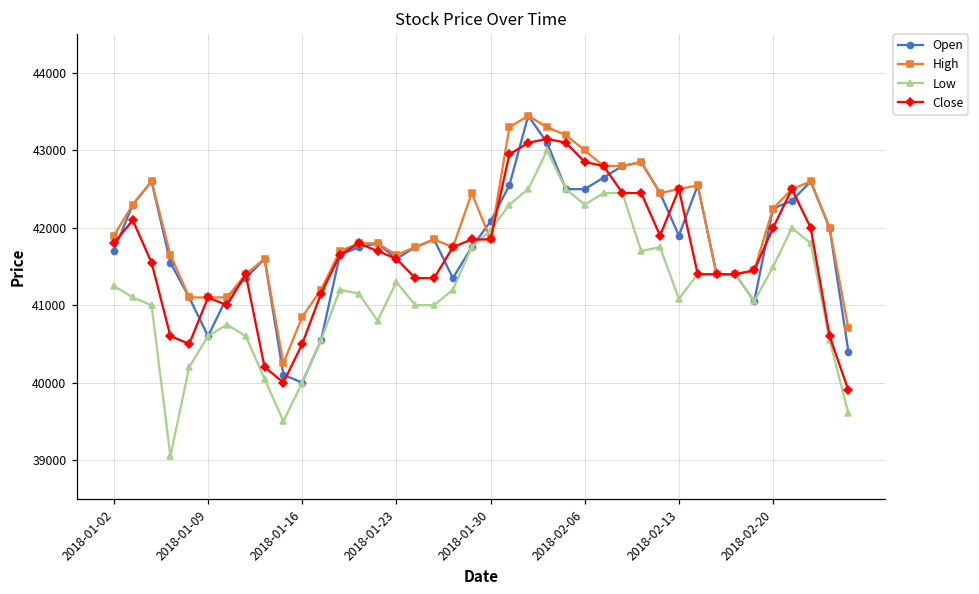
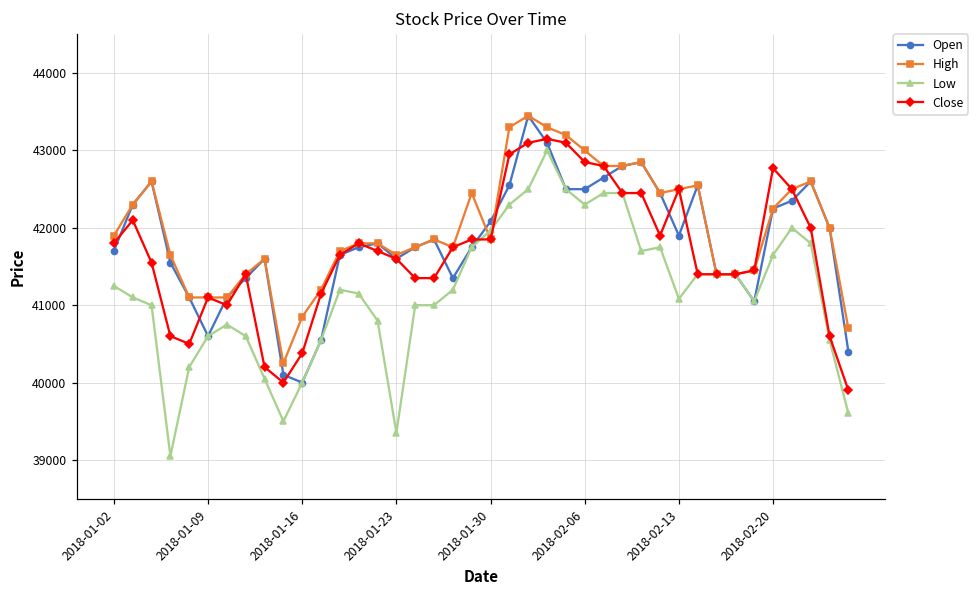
  {
    "Open": {
      "2018-01-02": 41700,
      "2018-01-30": 42100,
      "2018-02-06": 42500,
      "2018-02-13": 41900
    },
    "High": {
      "2018-01-02": 41900,
      "2018-01-16": 40900,
      "2018-01-23": 41700,
      "2018-02-06": 43000
    },
    "Low": {
      "2018-01-02": 41300,
-     "2018-01-23": 41300,
+     "2018-01-23": 39400,
      "2018-01-30": 42000,
      "2018-02-06": 42300,
      "2018-02-13": 41100,
-     "2018-02-20": 41500
+     "2018-02-20": 41700
    },
    "Close": {
      "2018-01-02": 41800,
-     "2018-01-16": 40500,
+     "2018-01-16": 40400,
      "2018-02-06": 42900,
-     "2018-02-20": 42000
+     "2018-02-20": 42800
    }
  }
